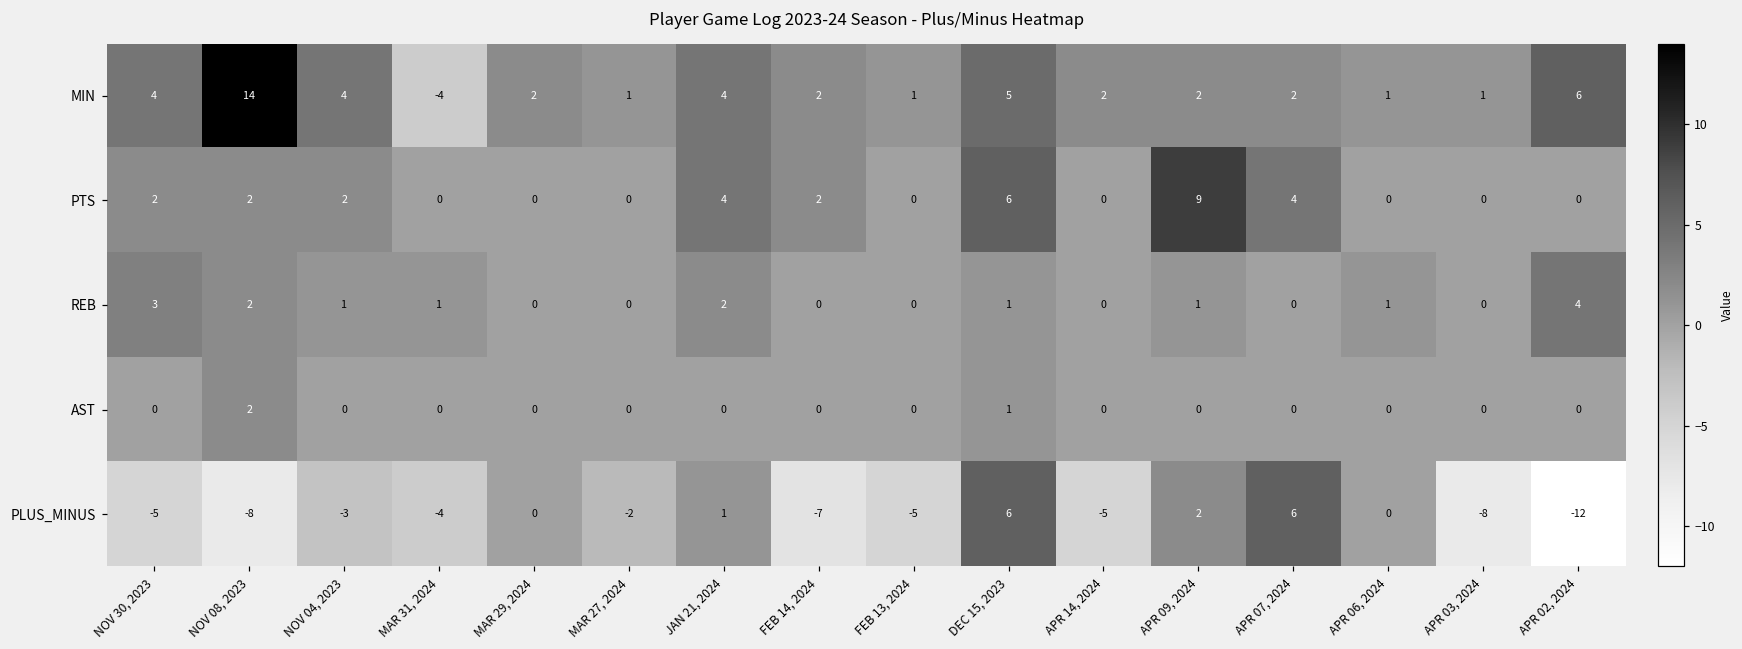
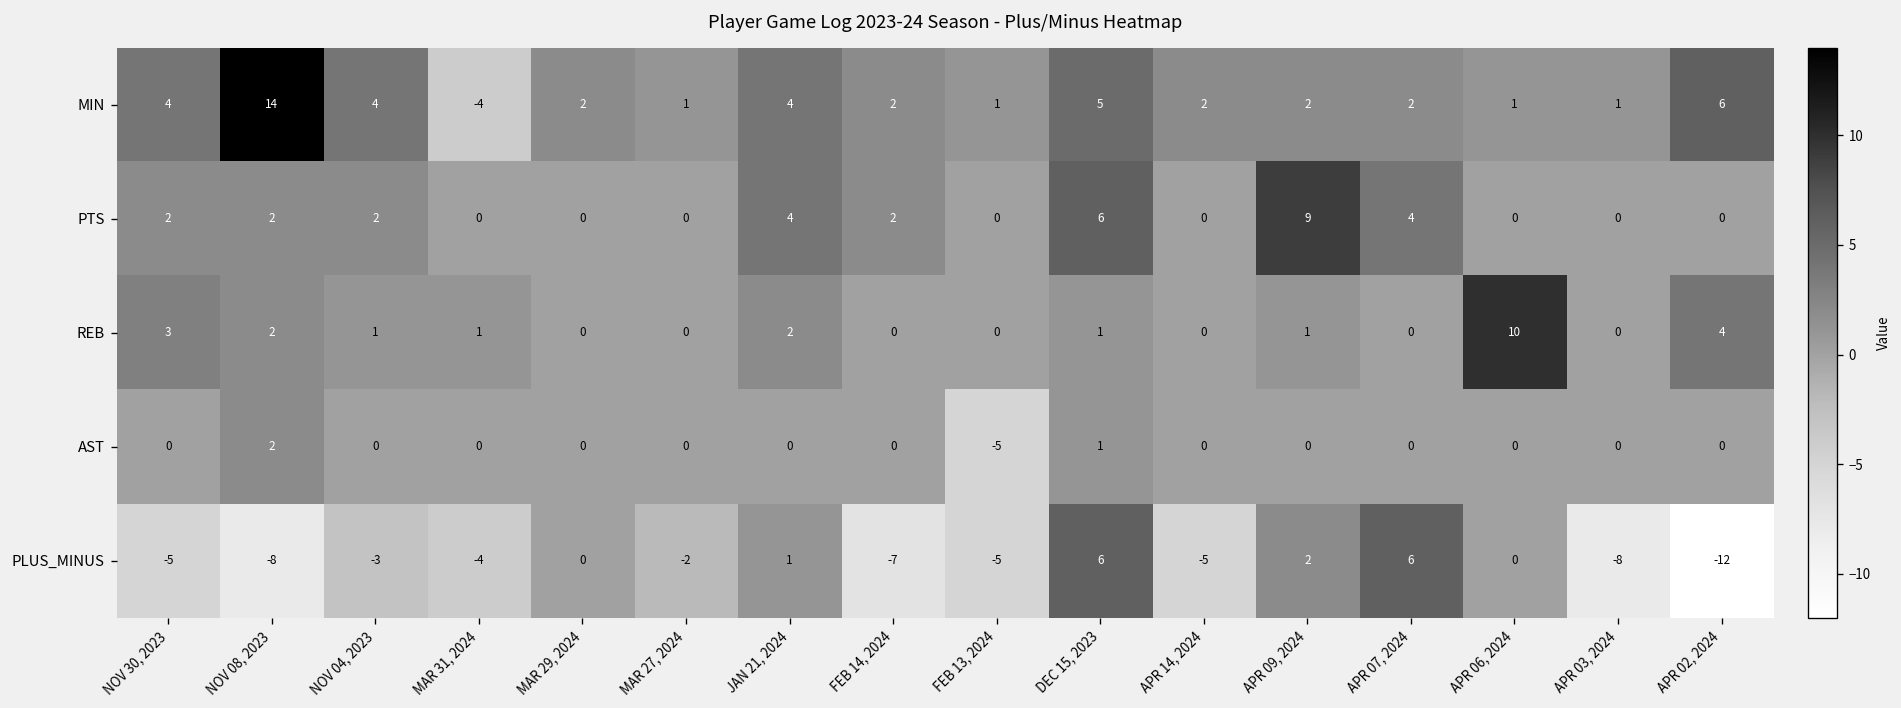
  {
    "MIN": {
      "NOV 30, 2023": 4,
      "NOV 08, 2023": 14,
      "NOV 04, 2023": 4,
      "MAR 31, 2024": -4,
      "MAR 29, 2024": 2,
      "MAR 27, 2024": 1,
      "JAN 21, 2024": 4,
      "FEB 14, 2024": 2,
      "FEB 13, 2024": 1,
      "DEC 15, 2023": 5,
      "APR 14, 2024": 2,
      "APR 09, 2024": 2,
      "APR 07, 2024": 2,
      "APR 06, 2024": 1,
      "APR 03, 2024": 1,
      "APR 02, 2024": 6
    },
    "PTS": {
      "NOV 30, 2023": 2,
      "NOV 08, 2023": 2,
      "NOV 04, 2023": 2,
      "MAR 31, 2024": 0,
      "MAR 29, 2024": 0,
      "MAR 27, 2024": 0,
      "JAN 21, 2024": 4,
      "FEB 14, 2024": 2,
      "FEB 13, 2024": 0,
      "DEC 15, 2023": 6,
      "APR 14, 2024": 0,
      "APR 09, 2024": 9,
      "APR 07, 2024": 4,
      "APR 06, 2024": 0,
      "APR 03, 2024": 0,
      "APR 02, 2024": 0
    },
    "REB": {
      "NOV 30, 2023": 3,
      "NOV 08, 2023": 2,
      "NOV 04, 2023": 1,
      "MAR 31, 2024": 1,
      "MAR 29, 2024": 0,
      "MAR 27, 2024": 0,
      "JAN 21, 2024": 2,
      "FEB 14, 2024": 0,
      "FEB 13, 2024": 0,
      "DEC 15, 2023": 1,
      "APR 14, 2024": 0,
      "APR 09, 2024": 1,
      "APR 07, 2024": 0,
-     "APR 06, 2024": 1,
+     "APR 06, 2024": 10,
      "APR 03, 2024": 0,
      "APR 02, 2024": 4
    },
    "AST": {
      "NOV 30, 2023": 0,
      "NOV 08, 2023": 2,
      "NOV 04, 2023": 0,
      "MAR 31, 2024": 0,
      "MAR 29, 2024": 0,
      "MAR 27, 2024": 0,
      "JAN 21, 2024": 0,
      "FEB 14, 2024": 0,
-     "FEB 13, 2024": 0,
+     "FEB 13, 2024": -5,
      "DEC 15, 2023": 1,
      "APR 14, 2024": 0,
      "APR 09, 2024": 0,
      "APR 07, 2024": 0,
      "APR 06, 2024": 0,
      "APR 03, 2024": 0,
      "APR 02, 2024": 0
    },
    "PLUS_MINUS": {
      "NOV 30, 2023": -5,
      "NOV 08, 2023": -8,
      "NOV 04, 2023": -3,
      "MAR 31, 2024": -4,
      "MAR 29, 2024": 0,
      "MAR 27, 2024": -2,
      "JAN 21, 2024": 1,
      "FEB 14, 2024": -7,
      "FEB 13, 2024": -5,
      "DEC 15, 2023": 6,
      "APR 14, 2024": -5,
      "APR 09, 2024": 2,
      "APR 07, 2024": 6,
      "APR 06, 2024": 0,
      "APR 03, 2024": -8,
      "APR 02, 2024": -12
    }
  }
